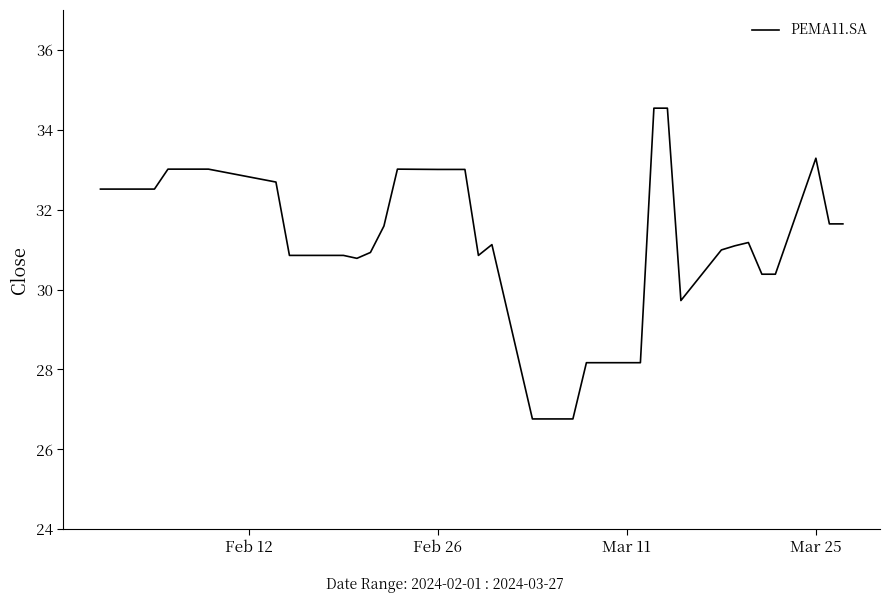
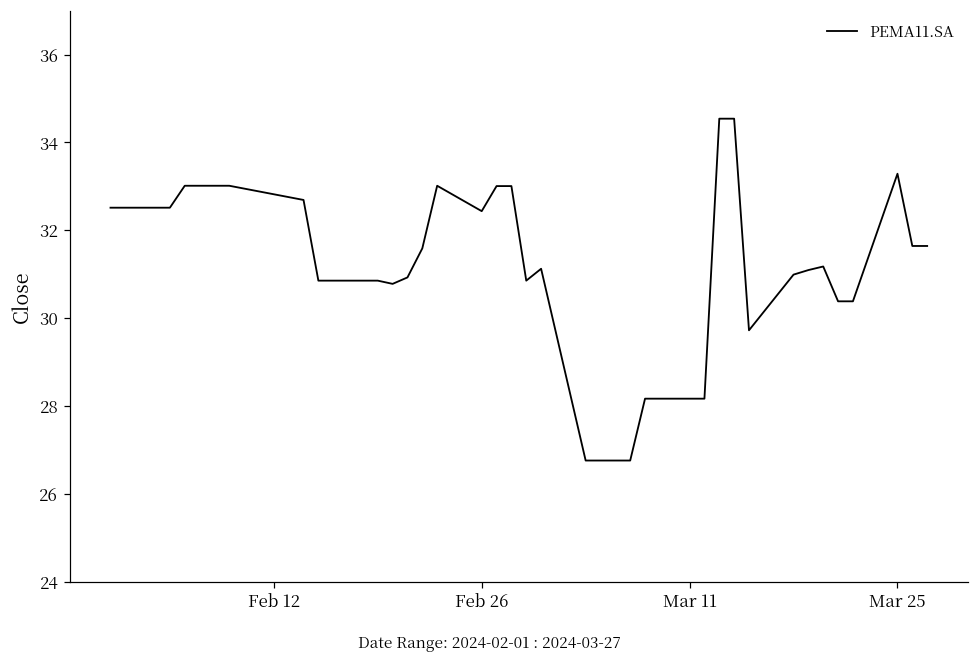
  {
-   "Feb 26": 33.0,
+   "Feb 26": 32.4,
    "Mar 11": 28.2,
    "Mar 25": 33.3
  }
